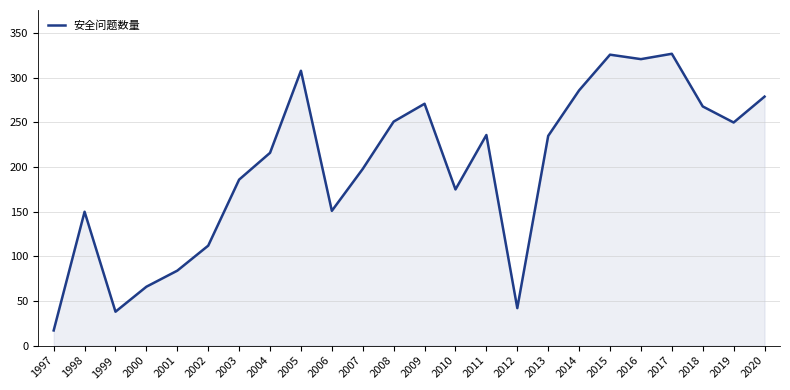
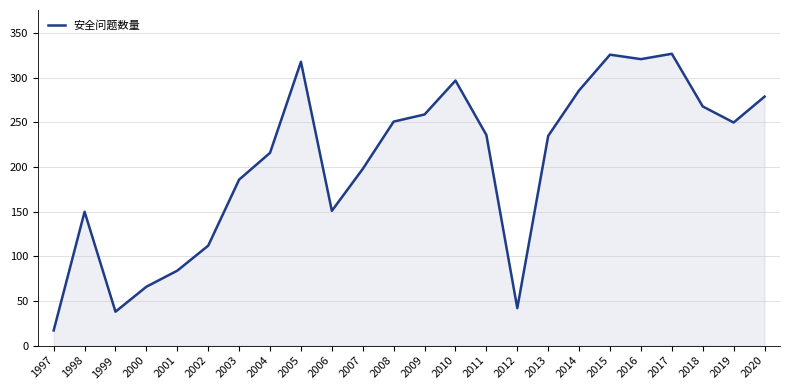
  {
    "1997": 20,
    "1998": 150,
    "1999": 40,
    "2000": 70,
    "2001": 80,
    "2002": 110,
    "2003": 190,
    "2004": 220,
-   "2005": 310,
+   "2005": 320,
    "2006": 150,
    "2007": 200,
    "2008": 250,
-   "2009": 270,
-   "2010": 180,
+   "2009": 260,
+   "2010": 300,
    "2011": 240,
    "2012": 40,
    "2013": 240,
    "2014": 290,
    "2015": 330,
    "2016": 320,
    "2017": 330,
    "2018": 270,
    "2019": 250,
    "2020": 280
  }
